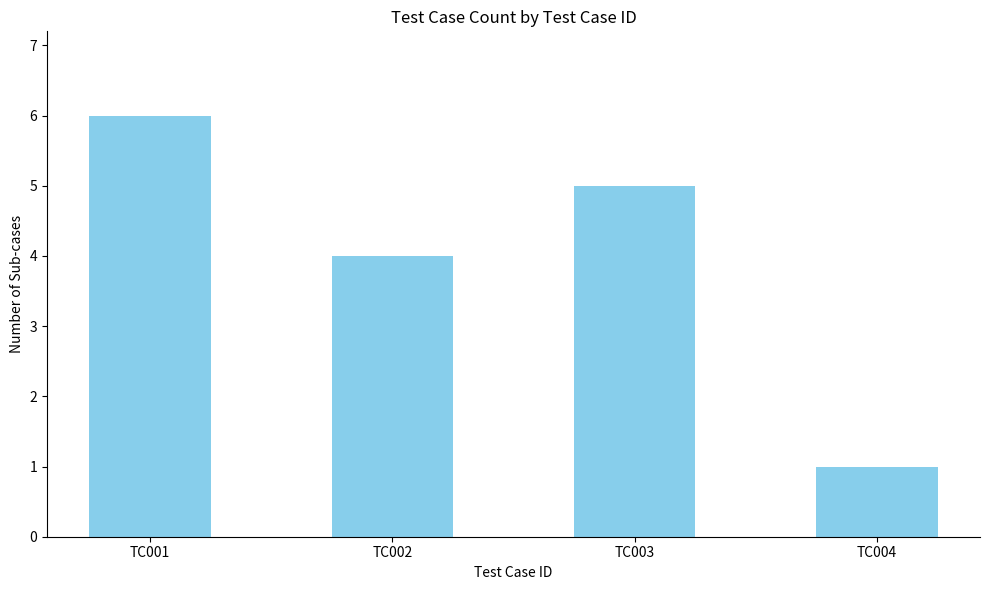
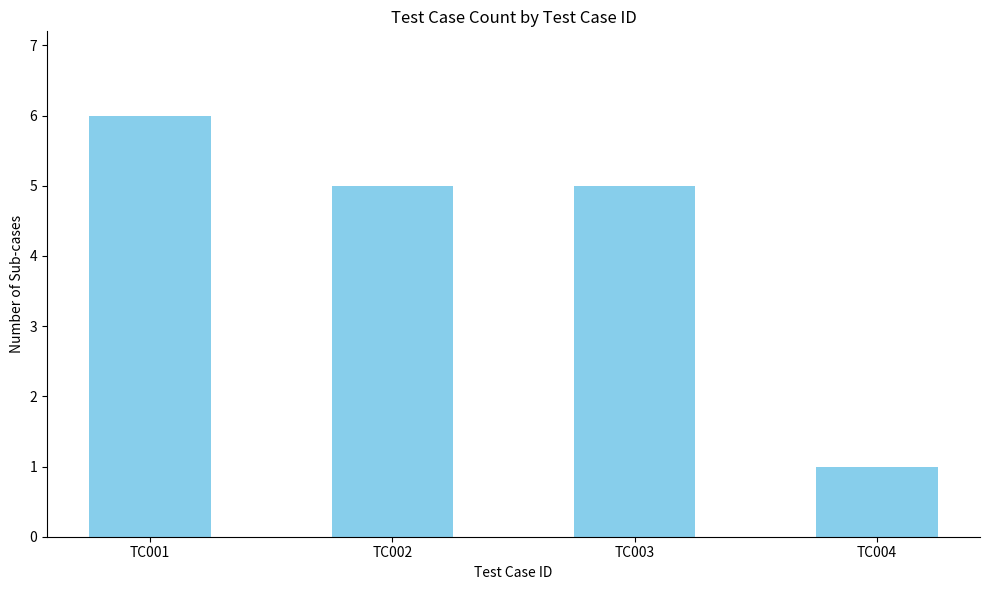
  {
    "TC001": 6,
-   "TC002": 4,
+   "TC002": 5,
    "TC003": 5,
    "TC004": 1
  }
